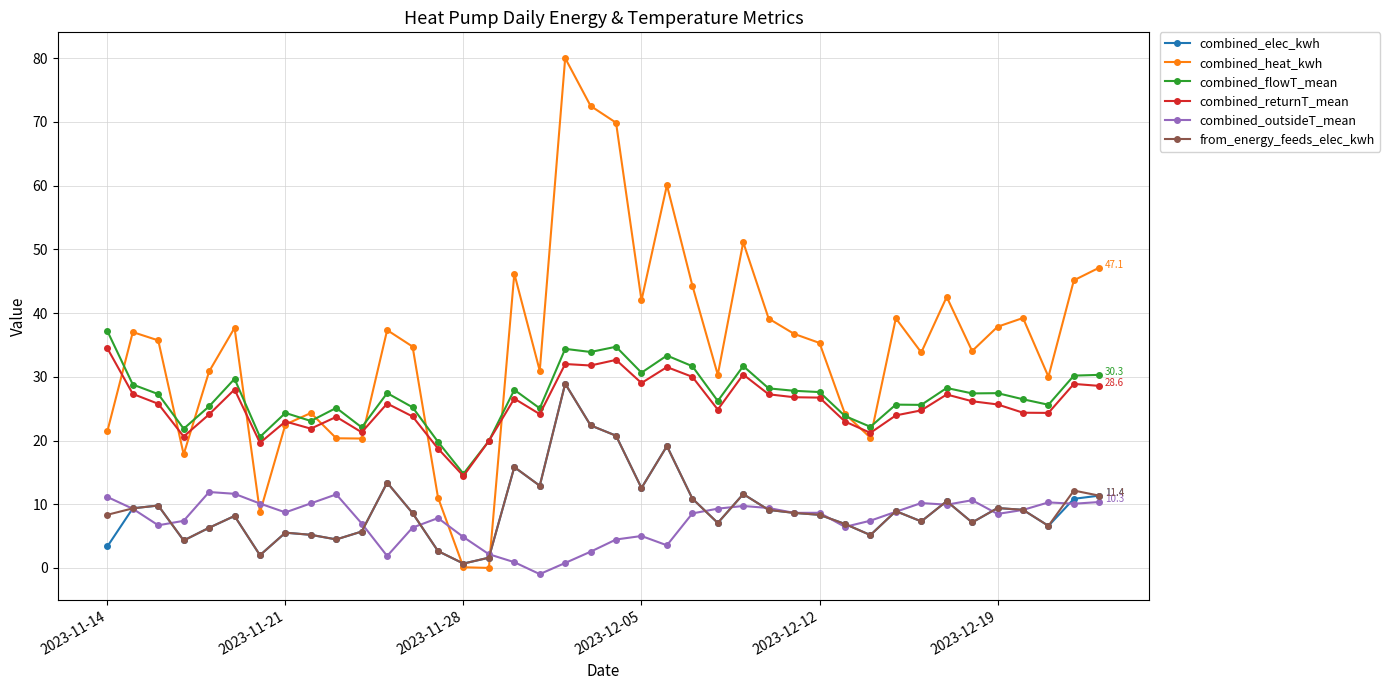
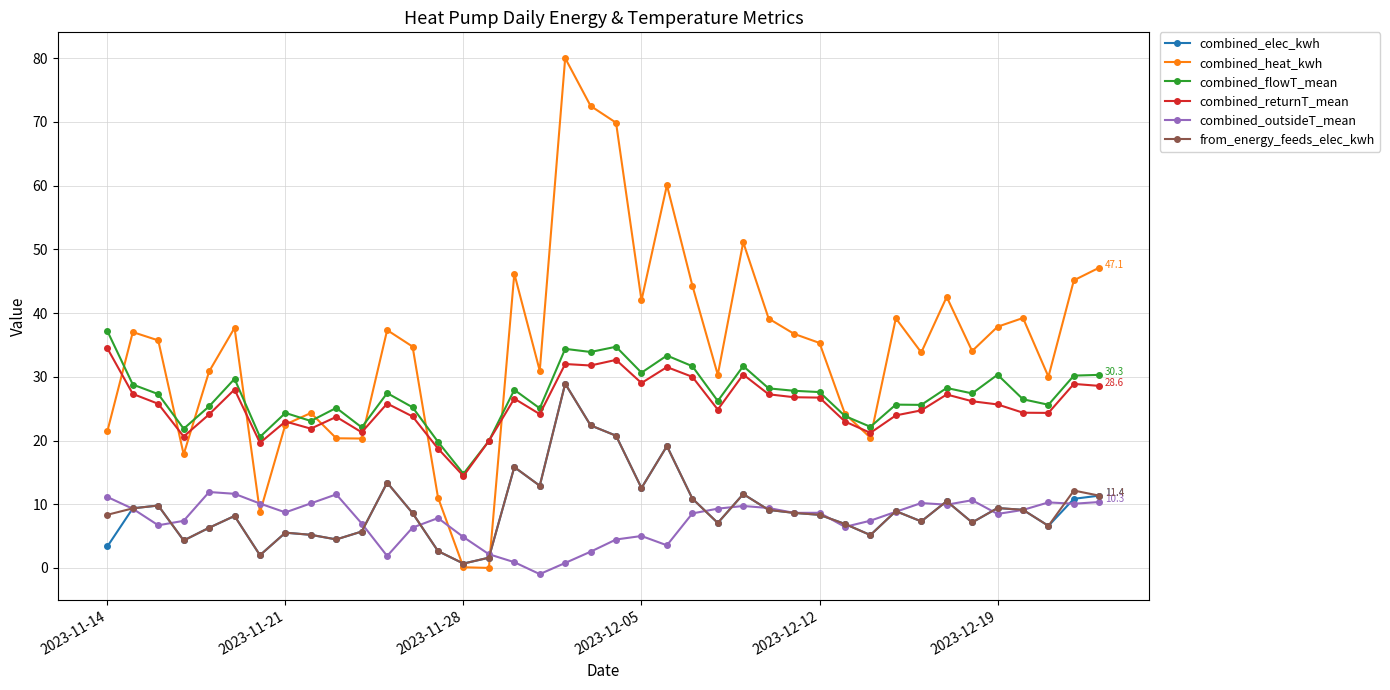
  {
    "combined_elec_kwh": {
      "2023-11-14": 3
    },
    "combined_heat_kwh": {
      "2023-11-14": 21,
      "2023-11-21": 23,
      "2023-11-28": 0,
      "2023-12-05": 42,
      "2023-12-12": 35,
      "2023-12-19": 38
    },
    "combined_flowT_mean": {
      "2023-11-14": 37,
      "2023-11-21": 24,
      "2023-12-05": 31,
      "2023-12-12": 28,
-     "2023-12-19": 27
+     "2023-12-19": 30
    },
    "combined_returnT_mean": {
      "2023-11-14": 34,
      "2023-11-21": 23,
      "2023-12-05": 29,
      "2023-12-12": 27,
      "2023-12-19": 26
    },
    "combined_outsideT_mean": {
      "2023-11-14": 11,
      "2023-11-21": 9,
      "2023-11-28": 5,
      "2023-12-05": 5,
      "2023-12-19": 8
    },
    "from_energy_feeds_elec_kwh": {
      "2023-11-14": 8
    }
  }
